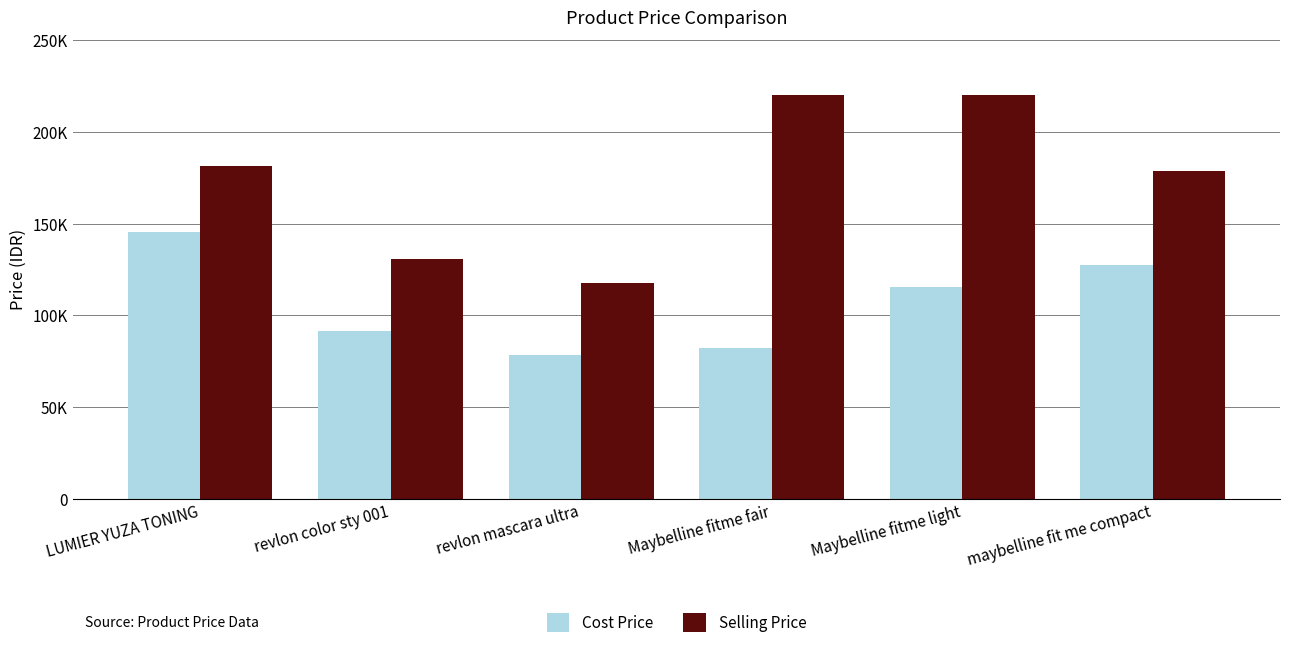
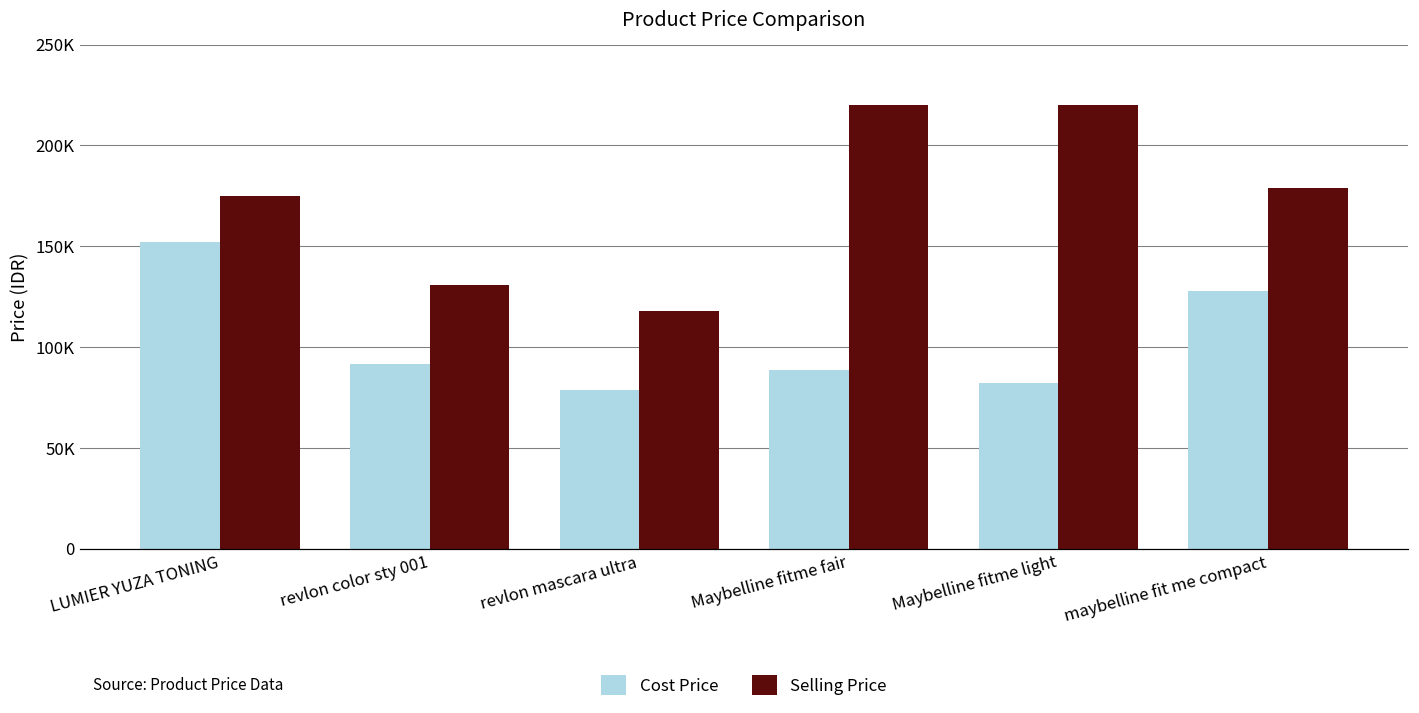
  {
    "Cost Price": {
-     "LUMIER YUZA TONING": 146000,
+     "LUMIER YUZA TONING": 152000,
      "revlon color sty 001": 91000,
      "revlon mascara ultra": 79000,
-     "Maybelline fitme fair": 82000,
-     "Maybelline fitme light": 115000,
+     "Maybelline fitme fair": 88000,
+     "Maybelline fitme light": 82000,
      "maybelline fit me compact": 128000
    },
    "Selling Price": {
-     "LUMIER YUZA TONING": 181000,
+     "LUMIER YUZA TONING": 175000,
      "revlon color sty 001": 131000,
      "revlon mascara ultra": 118000,
      "Maybelline fitme fair": 220000,
      "Maybelline fitme light": 220000,
      "maybelline fit me compact": 179000
    }
  }
